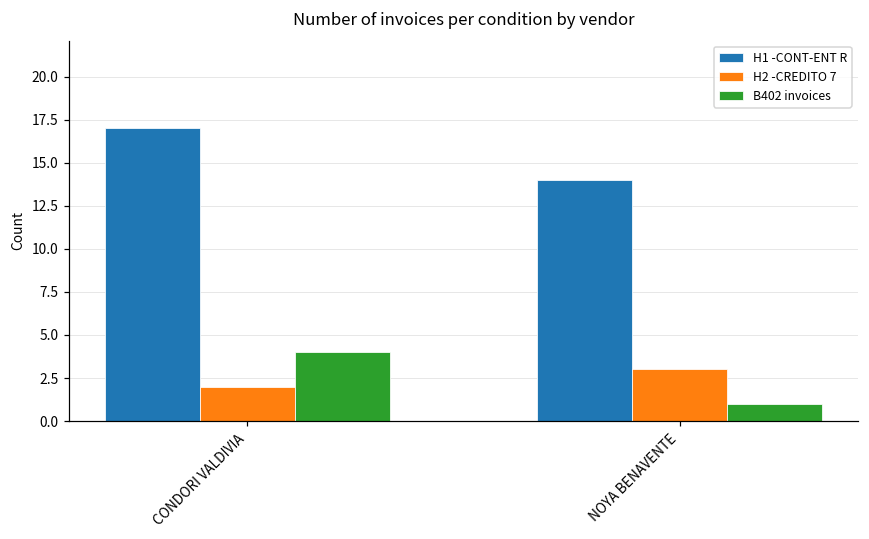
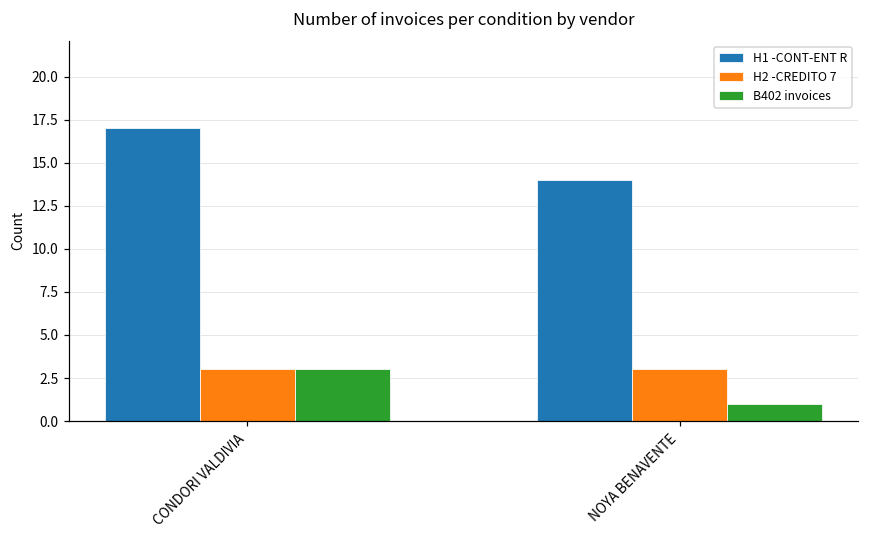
  {
    "H1 -CONT-ENT R": {
      "CONDORI VALDIVIA": 17,
      "NOYA BENAVENTE": 14
    },
    "H2 -CREDITO 7": {
-     "CONDORI VALDIVIA": 2,
+     "CONDORI VALDIVIA": 3,
      "NOYA BENAVENTE": 3
    },
    "B402 invoices": {
-     "CONDORI VALDIVIA": 4,
+     "CONDORI VALDIVIA": 3,
      "NOYA BENAVENTE": 1
    }
  }
